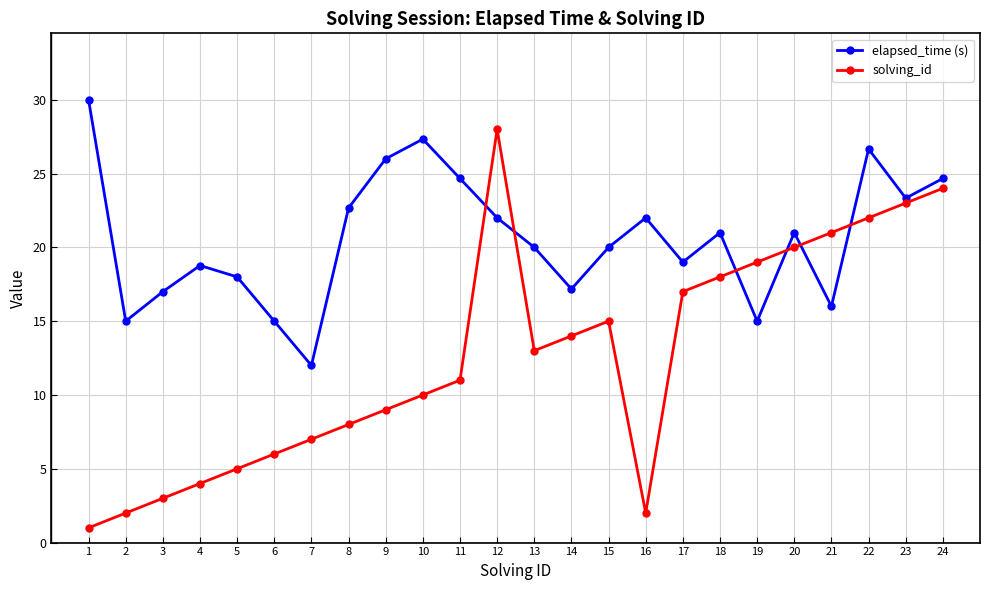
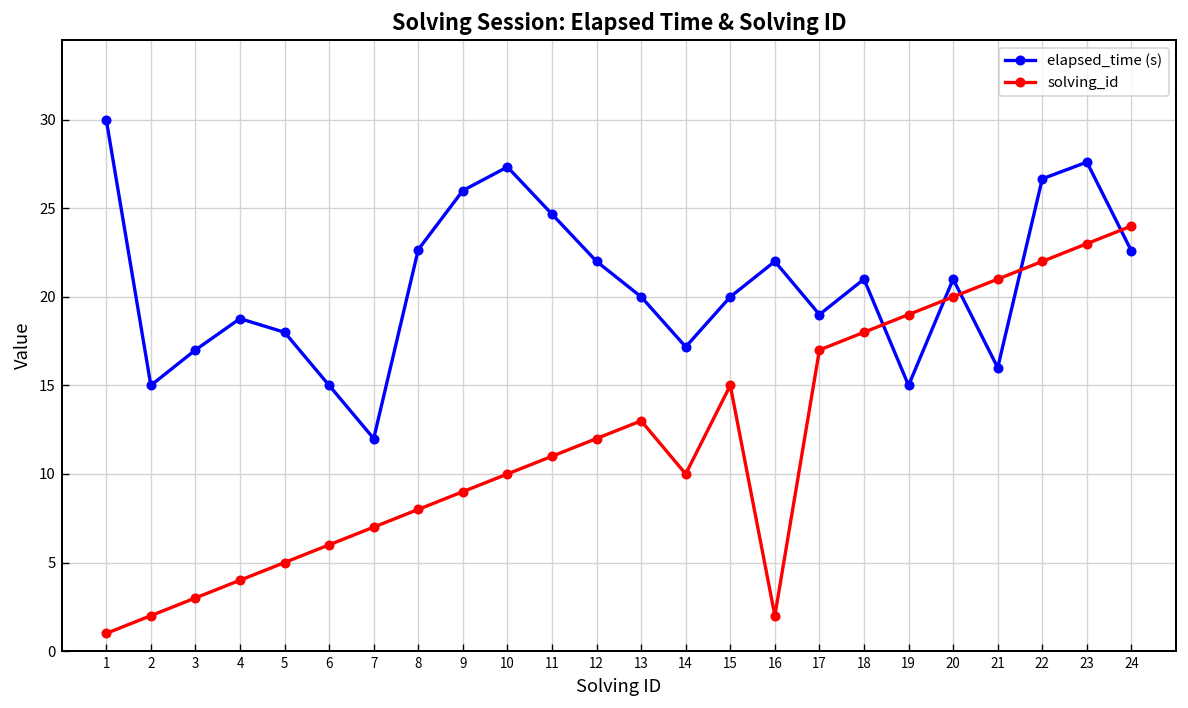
  {
    "elapsed_time (s)": {
      "1": 30.0,
      "2": 15.0,
      "3": 17.0,
      "4": 18.8,
      "5": 18.0,
      "6": 15.0,
      "7": 12.0,
      "8": 22.7,
      "9": 26.0,
      "10": 27.3,
      "11": 24.7,
      "12": 22.0,
      "13": 20.0,
      "14": 17.2,
      "15": 20.0,
      "16": 22.0,
      "17": 19.0,
      "18": 21.0,
      "19": 15.0,
      "20": 21.0,
      "21": 16.0,
      "22": 26.7,
-     "23": 23.3,
-     "24": 24.7
+     "23": 27.6,
+     "24": 22.6
    },
    "solving_id": {
      "1": 1,
      "2": 2,
      "3": 3,
      "4": 4,
      "5": 5,
      "6": 6,
      "7": 7,
      "8": 8,
      "9": 9,
      "10": 10,
      "11": 11,
-     "12": 28,
+     "12": 12,
      "13": 13,
-     "14": 14,
+     "14": 10,
      "15": 15,
      "16": 2,
      "17": 17,
      "18": 18,
      "19": 19,
      "20": 20,
      "21": 21,
      "22": 22,
      "23": 23,
      "24": 24
    }
  }
